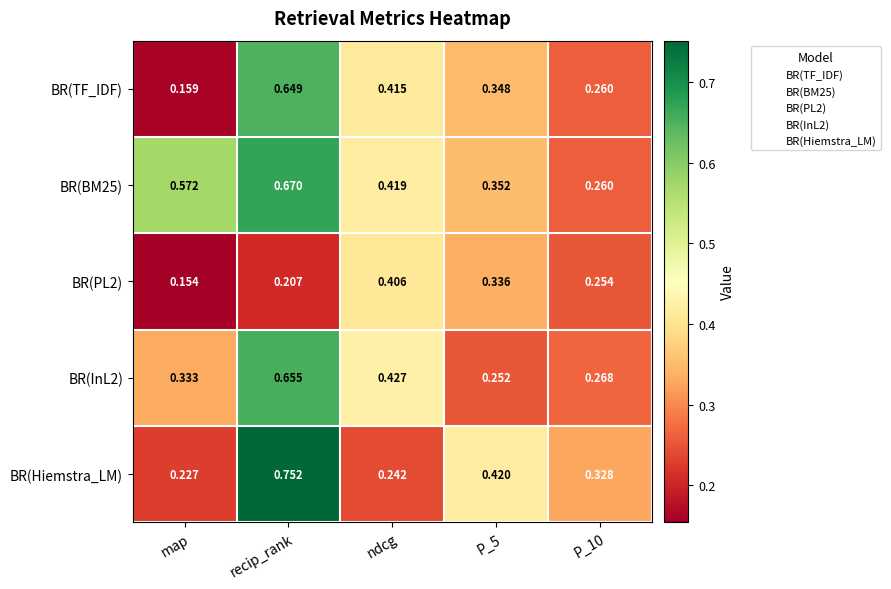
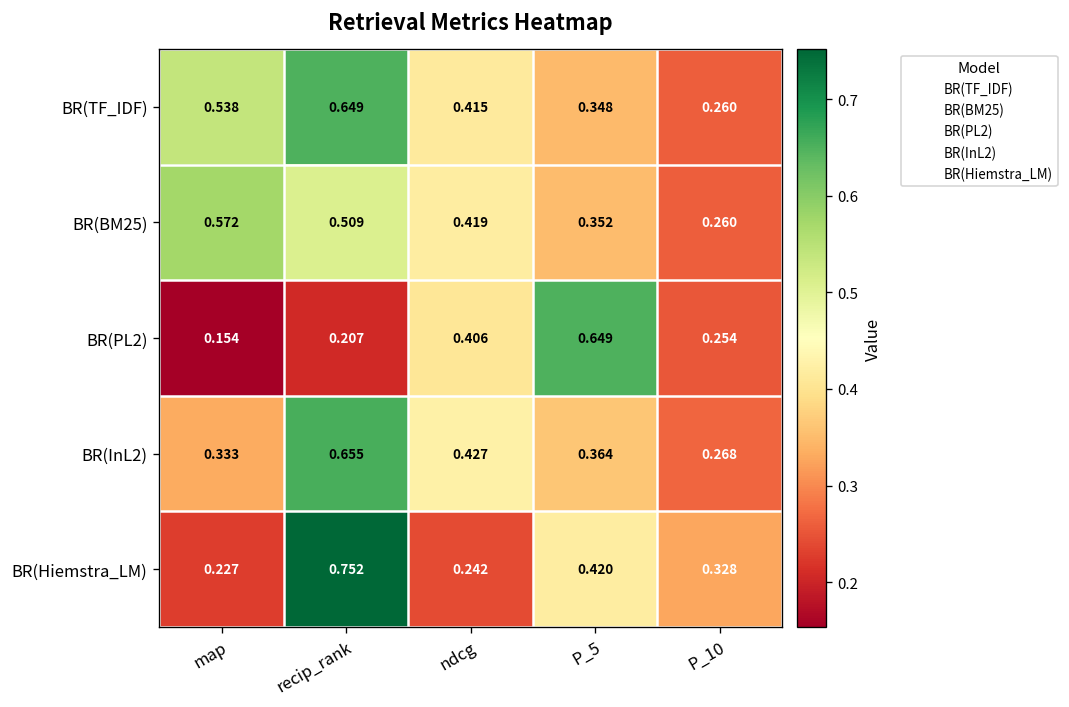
  {
    "BR(TF_IDF)": {
-     "map": 0.159,
+     "map": 0.538,
      "recip_rank": 0.649,
      "ndcg": 0.415,
      "P_5": 0.348,
      "P_10": 0.260
    },
    "BR(BM25)": {
      "map": 0.572,
-     "recip_rank": 0.670,
+     "recip_rank": 0.509,
      "ndcg": 0.419,
      "P_5": 0.352,
      "P_10": 0.260
    },
    "BR(PL2)": {
      "map": 0.154,
      "recip_rank": 0.207,
      "ndcg": 0.406,
-     "P_5": 0.336,
+     "P_5": 0.649,
      "P_10": 0.254
    },
    "BR(InL2)": {
      "map": 0.333,
      "recip_rank": 0.655,
      "ndcg": 0.427,
-     "P_5": 0.252,
+     "P_5": 0.364,
      "P_10": 0.268
    },
    "BR(Hiemstra_LM)": {
      "map": 0.227,
      "recip_rank": 0.752,
      "ndcg": 0.242,
      "P_5": 0.420,
      "P_10": 0.328
    }
  }
